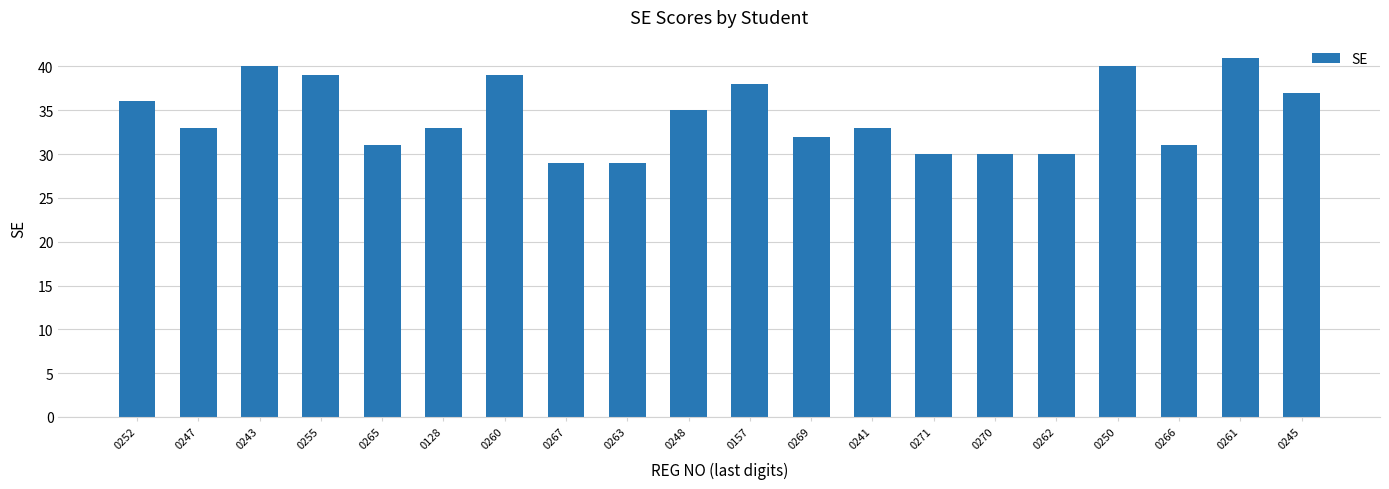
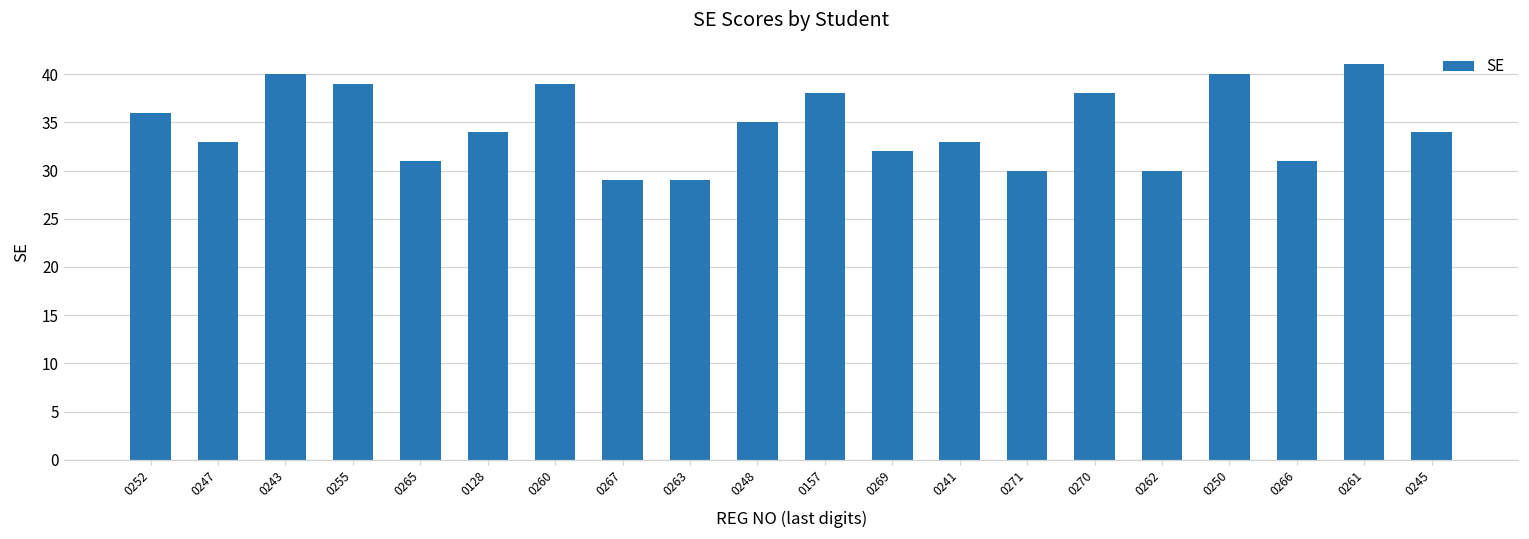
  {
    "0252": 36,
    "0247": 33,
    "0243": 40,
    "0255": 39,
    "0265": 31,
-   "0128": 33,
+   "0128": 34,
    "0260": 39,
    "0267": 29,
    "0263": 29,
    "0248": 35,
    "0157": 38,
    "0269": 32,
    "0241": 33,
    "0271": 30,
-   "0270": 30,
+   "0270": 38,
    "0262": 30,
    "0250": 40,
    "0266": 31,
    "0261": 41,
-   "0245": 37
+   "0245": 34
  }
